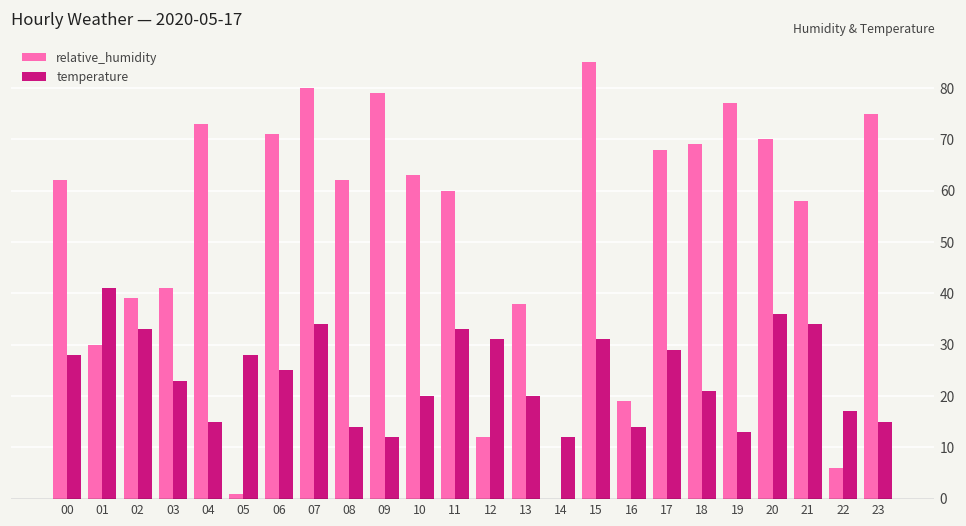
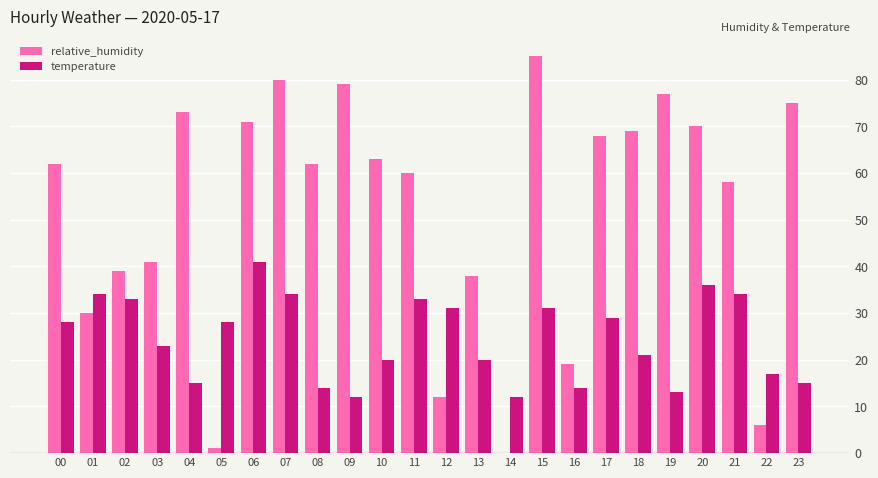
  {
    "relative_humidity": {
      "00": 62,
      "01": 30,
      "02": 39,
      "03": 41,
      "04": 73,
      "05": 1,
      "06": 71,
      "07": 80,
      "08": 62,
      "09": 79,
      "10": 63,
      "11": 60,
      "12": 12,
      "13": 38,
      "14": 0,
      "15": 85,
      "16": 19,
      "17": 68,
      "18": 69,
      "19": 77,
      "20": 70,
      "21": 58,
      "22": 6,
      "23": 75
    },
    "temperature": {
      "00": 28,
-     "01": 41,
+     "01": 34,
      "02": 33,
      "03": 23,
      "04": 15,
      "05": 28,
-     "06": 25,
+     "06": 41,
      "07": 34,
      "08": 14,
      "09": 12,
      "10": 20,
      "11": 33,
      "12": 31,
      "13": 20,
      "14": 12,
      "15": 31,
      "16": 14,
      "17": 29,
      "18": 21,
      "19": 13,
      "20": 36,
      "21": 34,
      "22": 17,
      "23": 15
    }
  }
